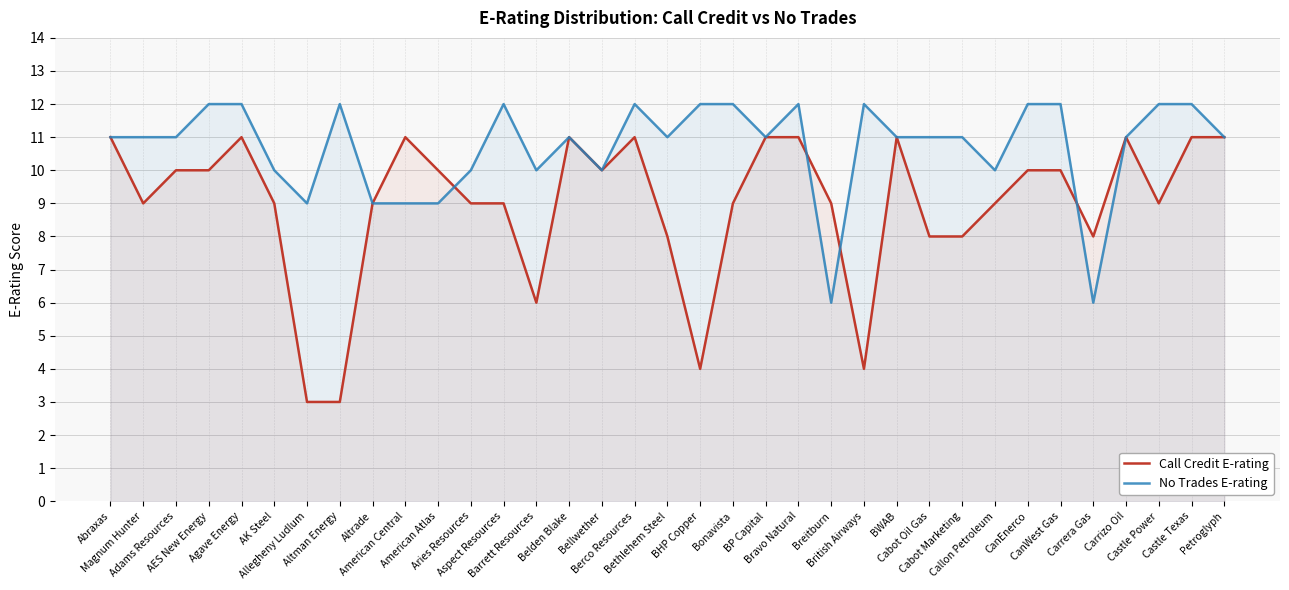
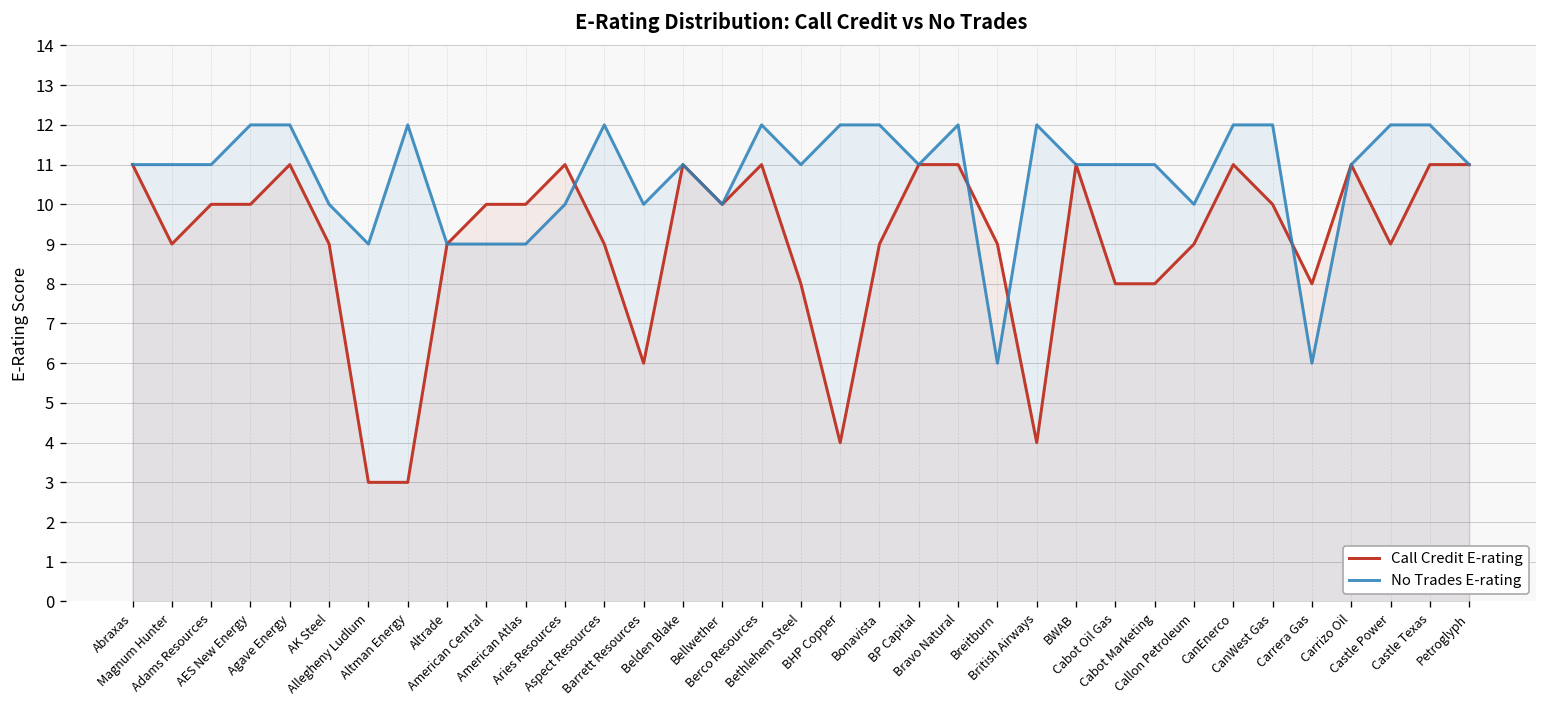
  {
    "Call Credit E-rating": {
      "Magnum Hunter": 9,
      "Adams Resources": 10,
      "AES New Energy": 10,
      "Agave Energy": 11,
      "AK Steel": 9,
      "Allegheny Ludlum": 3,
      "Altman Energy": 3,
-     "American Central": 11,
+     "American Central": 10,
      "American Atlas": 10,
-     "Aries Resources": 9,
+     "Aries Resources": 11,
      "Aspect Resources": 9,
      "Barrett Resources": 6,
      "Berco Resources": 11,
      "Bethlehem Steel": 8,
      "BHP Copper": 4,
      "Bonavista": 9,
      "Bravo Natural": 11,
      "Breitburn": 9,
      "British Airways": 4,
      "Cabot Oil Gas": 8,
      "Cabot Marketing": 8,
      "Callon Petroleum": 9,
-     "CanEnerco": 10,
+     "CanEnerco": 11,
      "CanWest Gas": 10,
      "Carrera Gas": 8,
      "Castle Power": 9,
      "Castle Texas": 11
    },
    "No Trades E-rating": {
      "Magnum Hunter": 11,
      "Adams Resources": 11,
      "AES New Energy": 12,
      "Agave Energy": 12,
      "AK Steel": 10,
      "Allegheny Ludlum": 9,
      "Altman Energy": 12,
      "American Central": 9,
      "American Atlas": 9,
      "Aries Resources": 10,
      "Aspect Resources": 12,
      "Barrett Resources": 10,
      "Berco Resources": 12,
      "Bethlehem Steel": 11,
      "BHP Copper": 12,
      "Bonavista": 12,
      "Bravo Natural": 12,
      "Breitburn": 6,
      "British Airways": 12,
      "Cabot Oil Gas": 11,
      "Cabot Marketing": 11,
      "Callon Petroleum": 10,
      "CanEnerco": 12,
      "CanWest Gas": 12,
      "Carrera Gas": 6,
      "Castle Power": 12,
      "Castle Texas": 12
    }
  }
